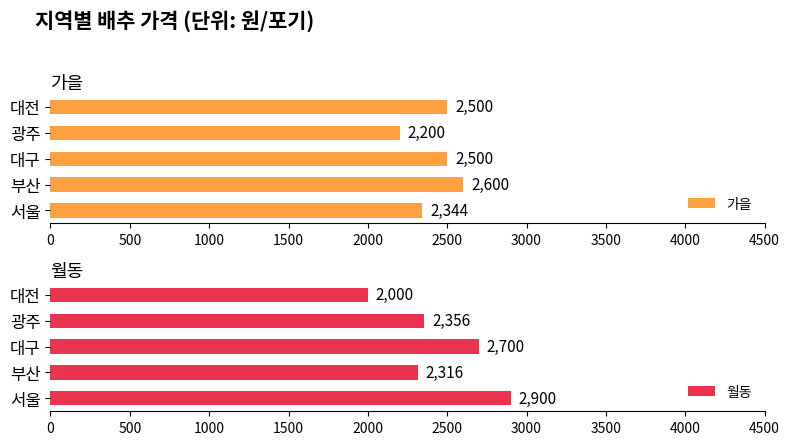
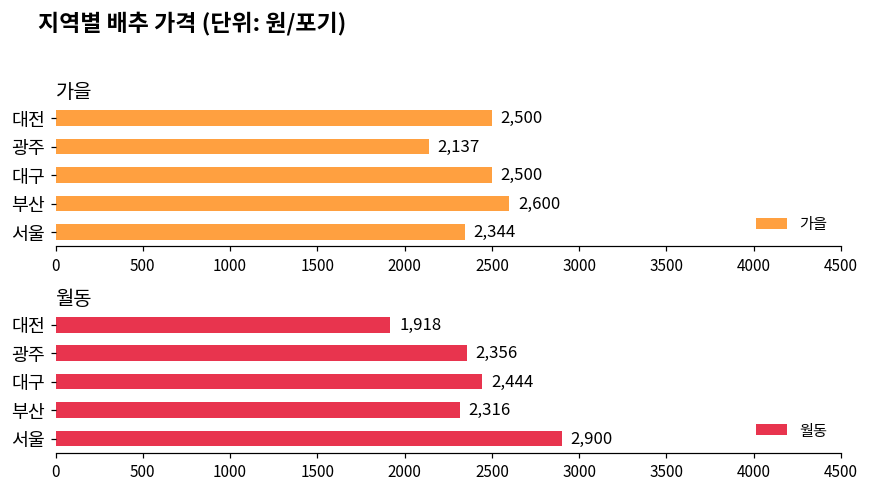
  {
    "가을": {
      "대전": "2,500",
-     "광주": "2,200",
+     "광주": "2,137",
      "대구": "2,500",
      "부산": "2,600",
      "서울": "2,344"
    },
    "월동": {
-     "대전": "2,000",
+     "대전": "1,918",
      "광주": "2,356",
-     "대구": "2,700",
+     "대구": "2,444",
      "부산": "2,316",
      "서울": "2,900"
    }
  }
